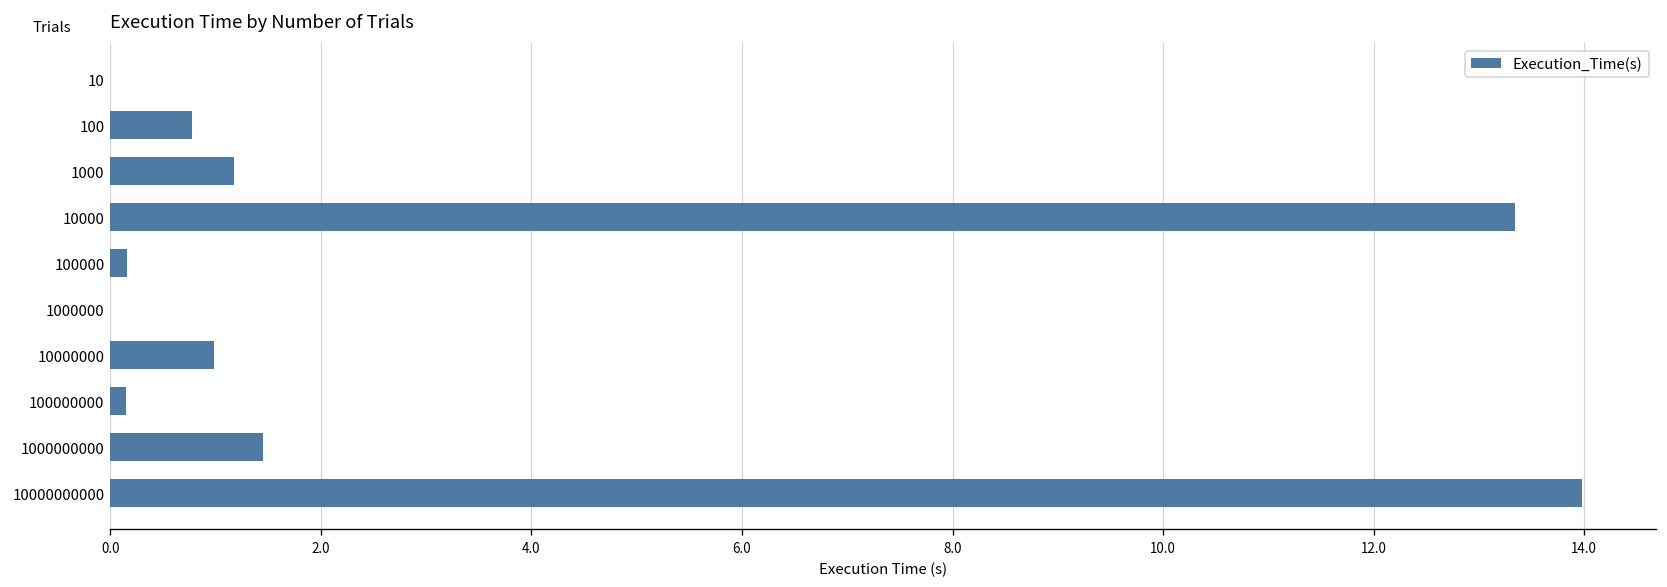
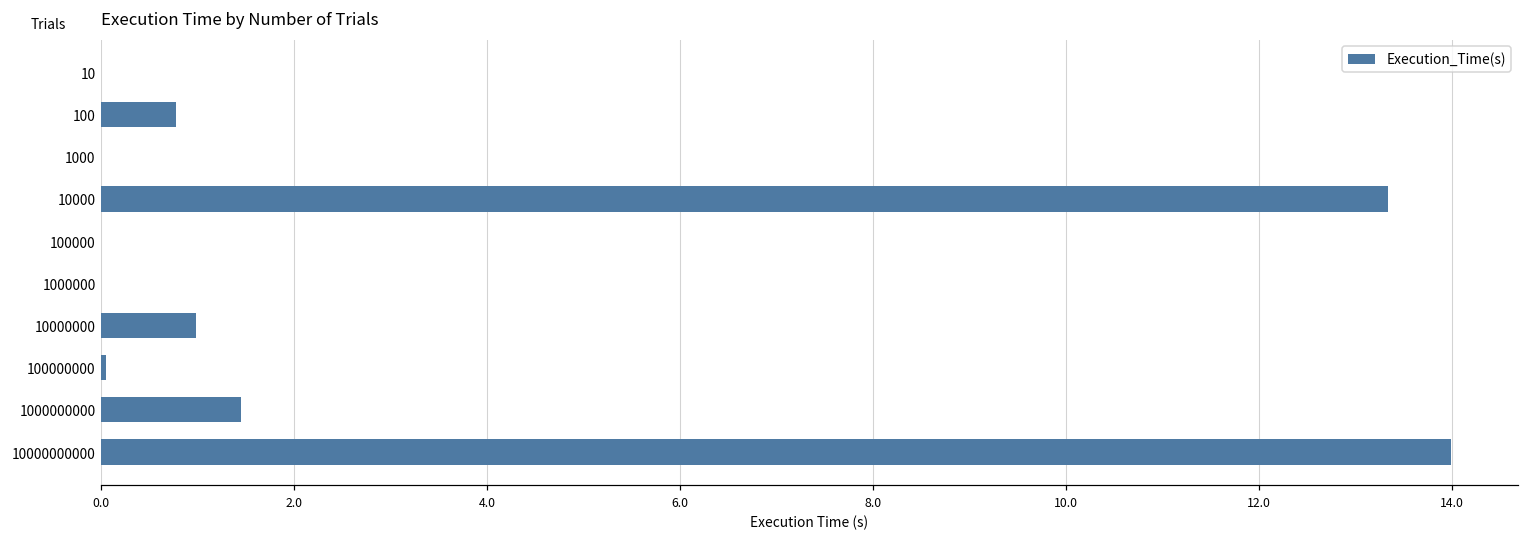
  {
    "100": 0.8,
-   "1000": 1.2,
+   "1000": 0.0,
    "10000": 13.3,
-   "100000": 0.2,
+   "100000": 0.0,
    "10000000": 1.0,
-   "100000000": 0.2,
+   "100000000": 0.1,
    "1000000000": 1.4,
    "10000000000": 14.0
  }
